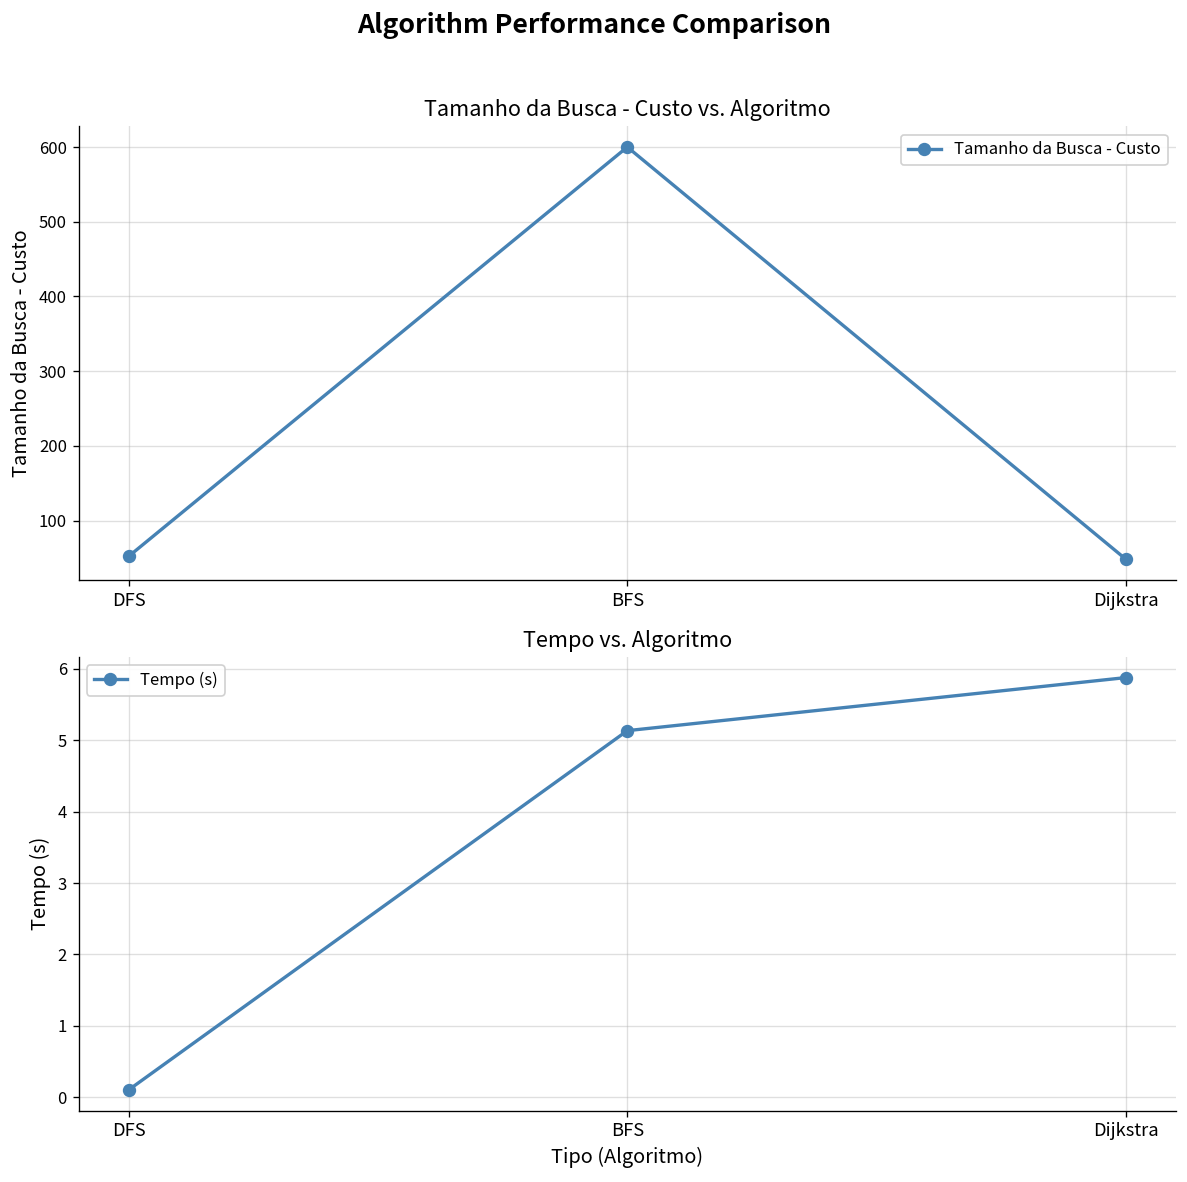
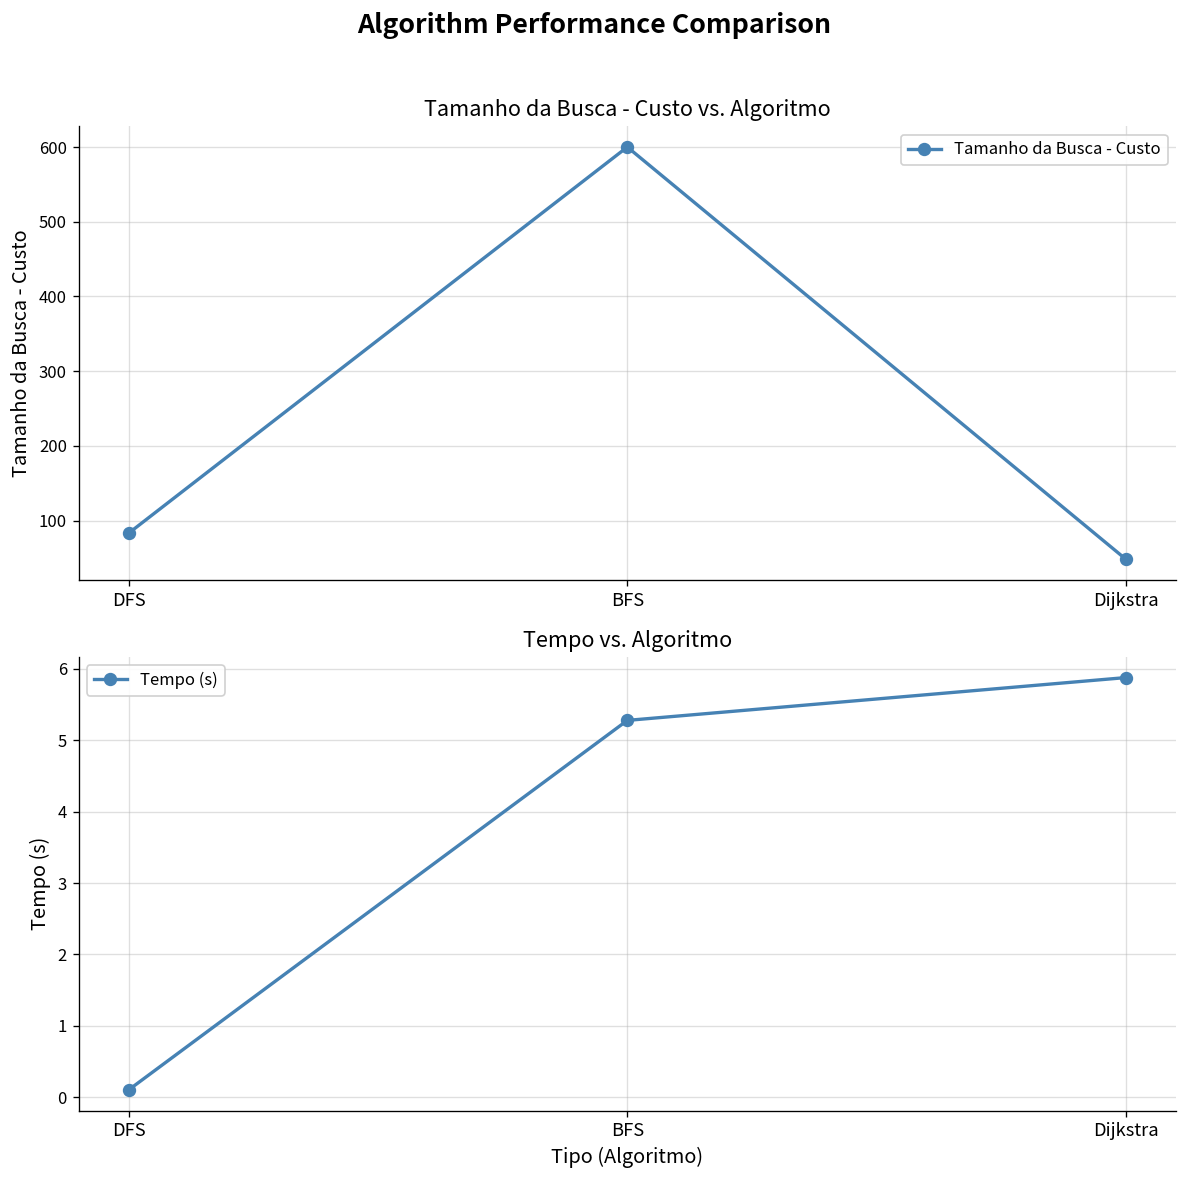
  {
    "Tamanho da Busca - Custo vs. Algoritmo": {
-     "DFS": 50,
+     "DFS": 80,
      "BFS": 600,
      "Dijkstra": 50
    },
    "Tempo vs. Algoritmo": {
      "DFS": 0.1,
-     "BFS": 5.1,
+     "BFS": 5.3,
      "Dijkstra": 5.9
    }
  }
